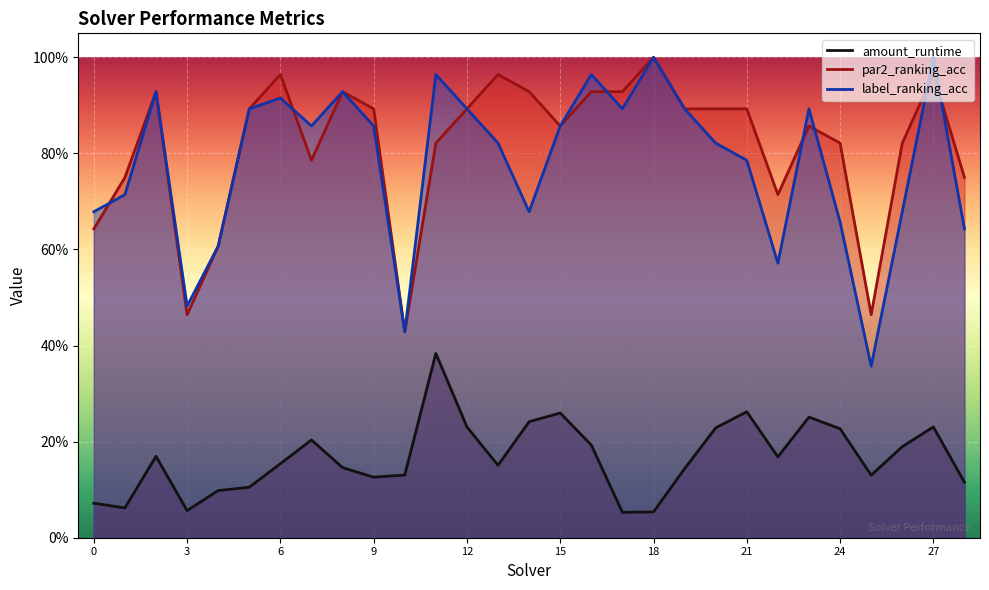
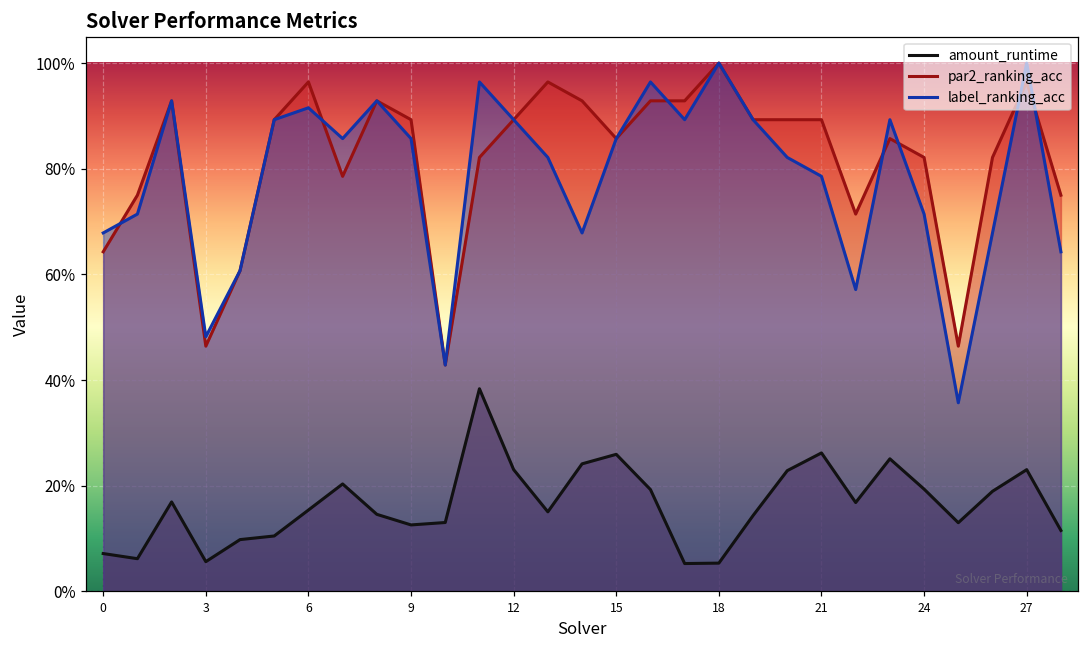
  {
    "amount_runtime": {
      "0": "7%",
      "3": "6%",
      "6": "15%",
      "9": "13%",
      "12": "23%",
      "15": "26%",
      "18": "5%",
      "21": "26%",
-     "24": "23%",
+     "24": "19%",
      "27": "23%"
    },
    "label_ranking_acc": {
      "0": "68%",
      "3": "48%",
      "6": "92%",
      "9": "86%",
      "21": "79%",
-     "24": "66%"
+     "24": "71%"
    }
  }
